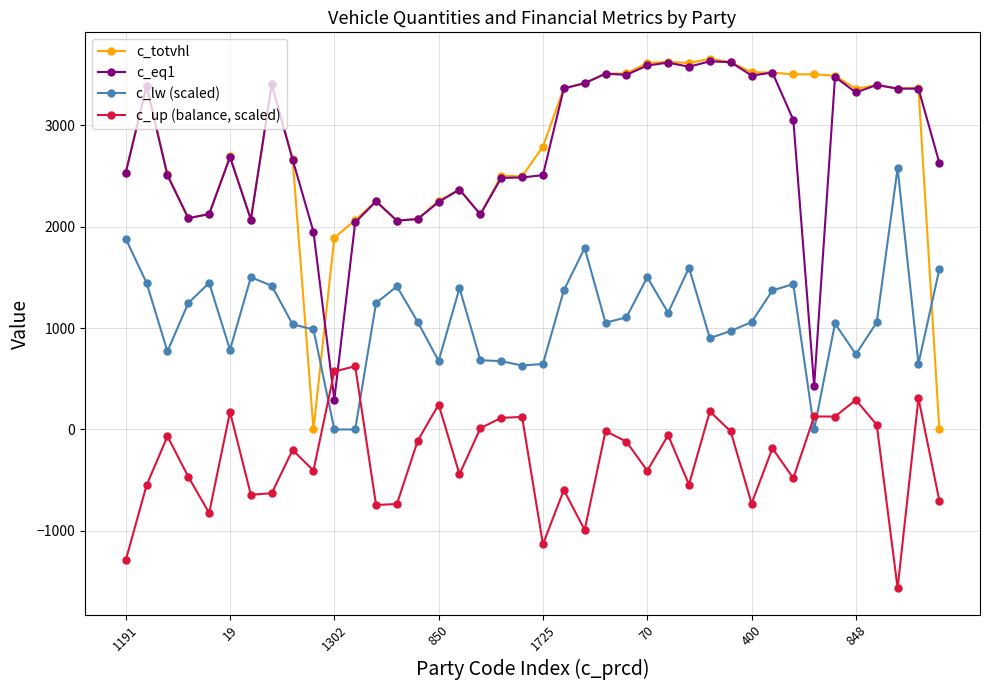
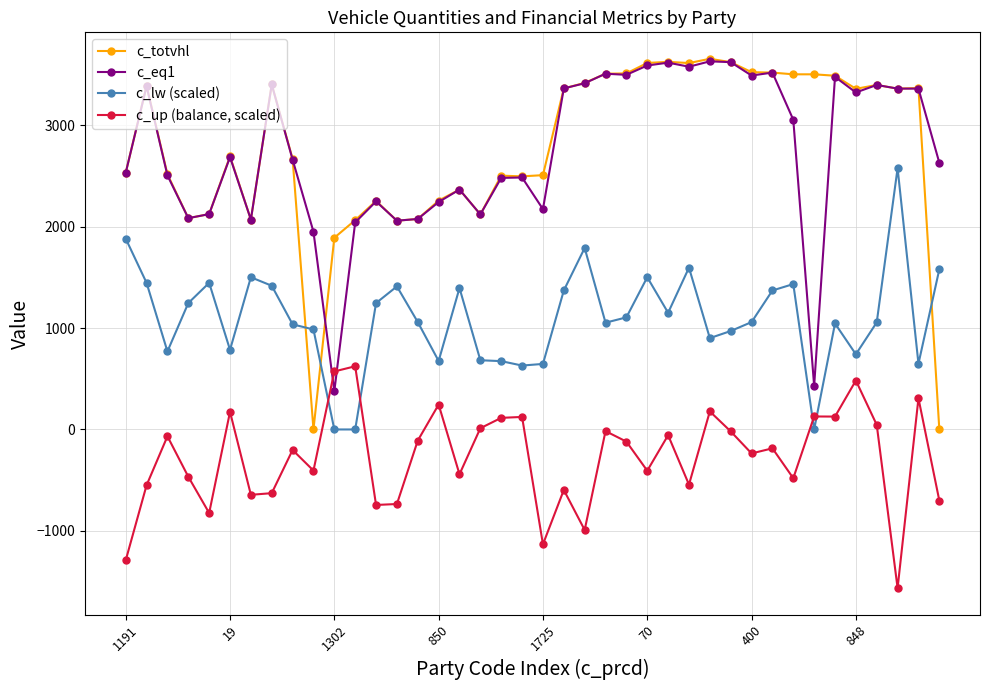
  {
    "c_totvhl": {
      "1302": 1890,
-     "1725": 2790,
+     "1725": 2510,
      "400": 3520,
      "848": 3360
    },
    "c_eq1": {
-     "1302": 300,
-     "1725": 2510,
+     "1302": 380,
+     "1725": 2170,
      "400": 3490,
      "848": 3320
    },
    "c_lw (scaled)": {
      "1191": 1880,
      "1302": 0,
      "850": 670,
      "1725": 650,
      "70": 1500,
      "400": 1060,
      "848": 740
    },
    "c_up (balance, scaled)": {
      "1191": -1290,
      "1302": 570,
      "850": 250,
      "1725": -1130,
      "70": -410,
-     "400": -730,
-     "848": 290
+     "400": -240,
+     "848": 480
    }
  }
